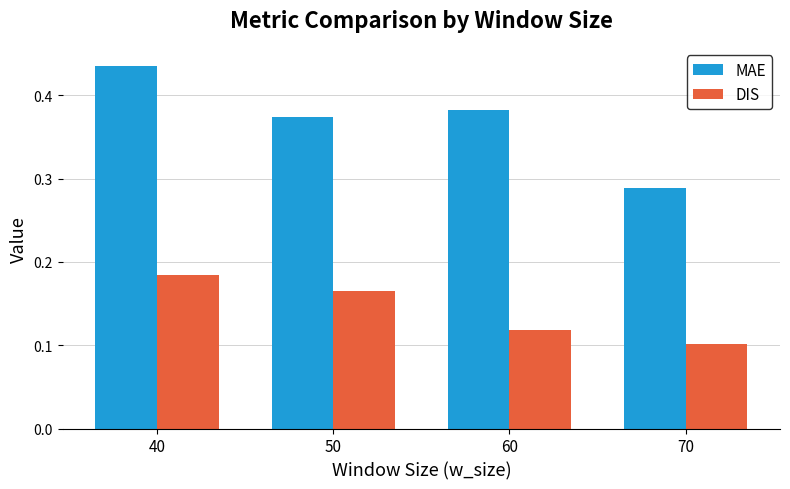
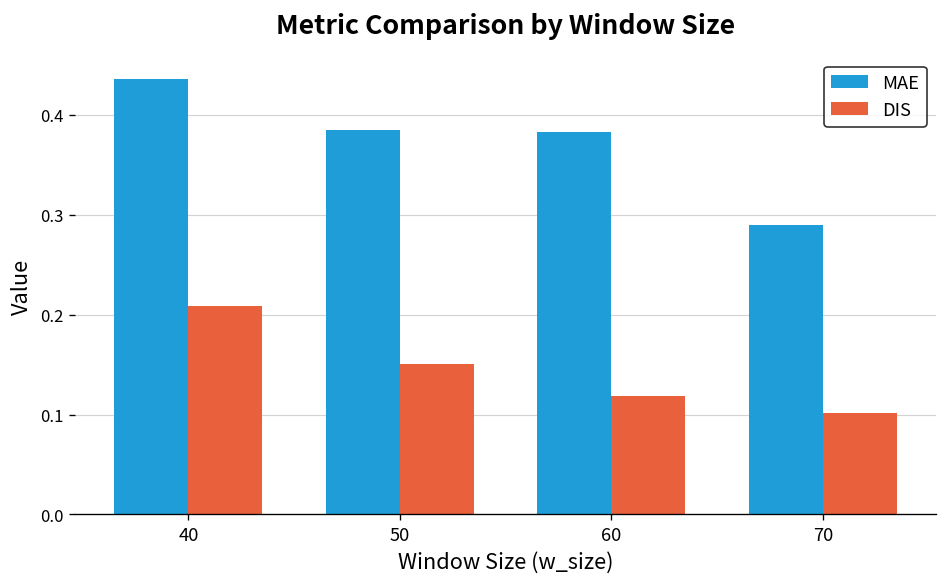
  {
    "MAE": {
      "40": 0.44,
-     "50": 0.37,
+     "50": 0.39,
      "60": 0.38,
      "70": 0.29
    },
    "DIS": {
-     "40": 0.18,
-     "50": 0.17,
+     "40": 0.21,
+     "50": 0.15,
      "60": 0.12,
      "70": 0.10
    }
  }
